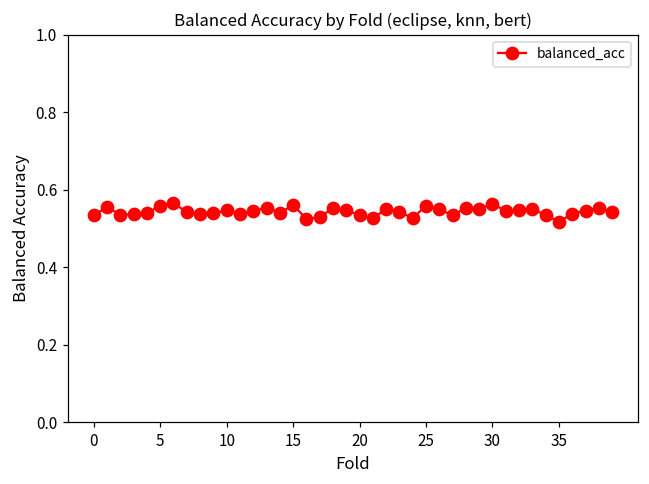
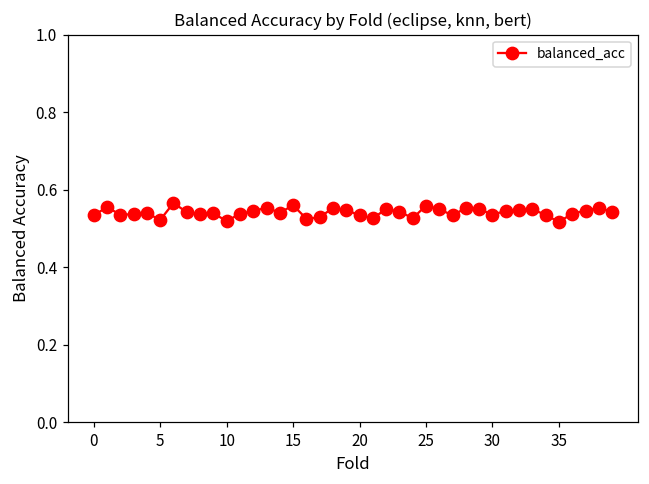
  {
    "0": 0.53,
-   "5": 0.56,
-   "10": 0.55,
+   "5": 0.52,
+   "10": 0.52,
    "15": 0.56,
    "20": 0.53,
    "25": 0.56,
-   "30": 0.56,
+   "30": 0.53,
    "35": 0.52
  }
